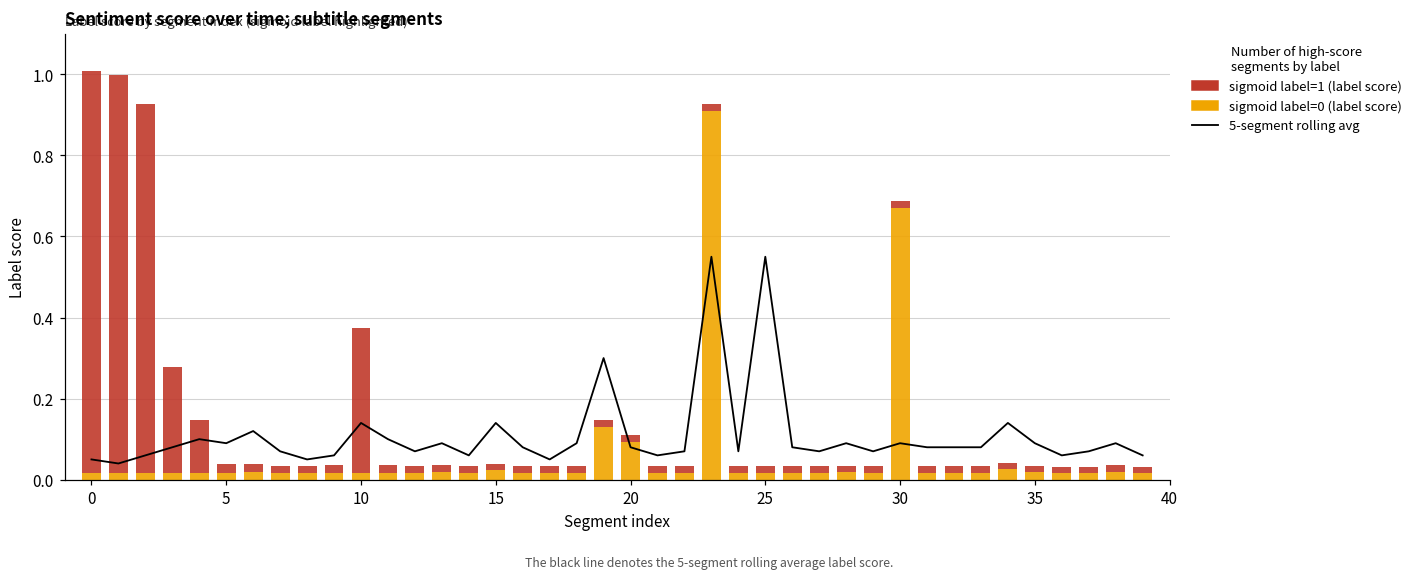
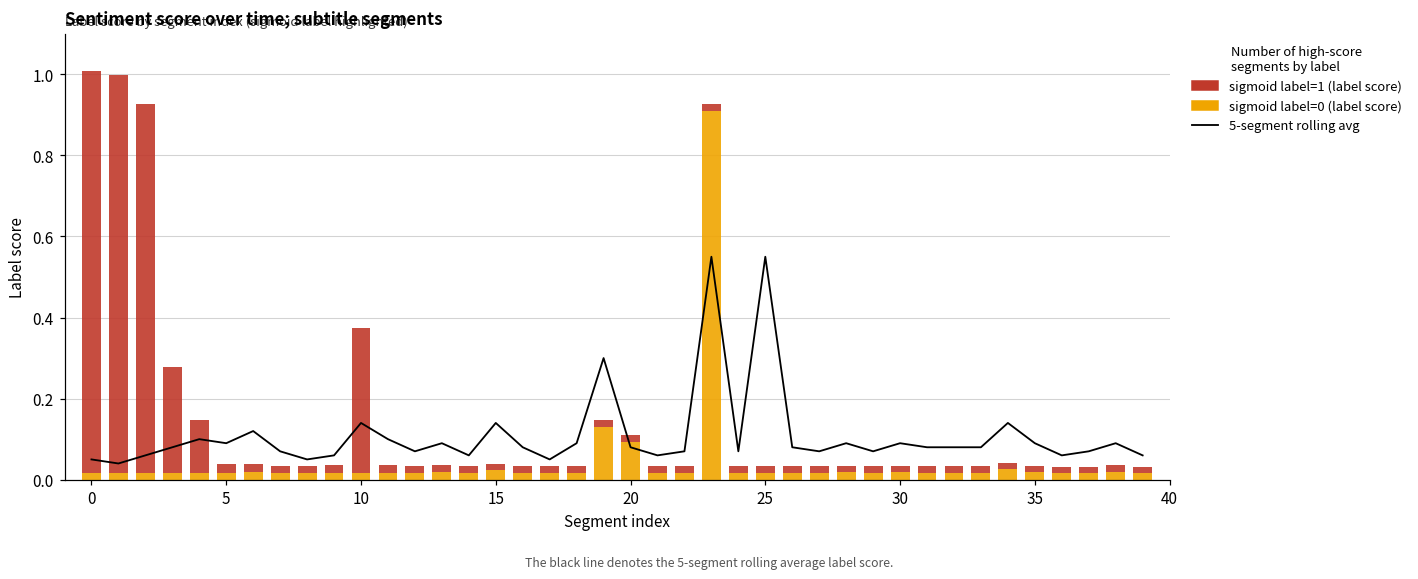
  {
    "5-segment rolling avg": {
      "0": 0.05,
      "5": 0.09,
      "10": 0.14,
      "15": 0.14,
      "20": 0.08,
      "25": 0.55,
      "30": 0.09,
      "35": 0.09
    },
    "sigmoid label=0 (label score)": {
      "0": 0.02,
      "5": 0.02,
      "10": 0.02,
      "15": 0.02,
      "20": 0.09,
      "25": 0.02,
-     "30": 0.67,
+     "30": 0.02,
      "35": 0.02
    },
    "sigmoid label=1 (label score)": {
      "0": 0.99,
      "5": 0.02,
      "10": 0.36,
      "15": 0.02,
      "20": 0.02,
      "25": 0.02,
      "30": 0.02,
      "35": 0.02
    }
  }
